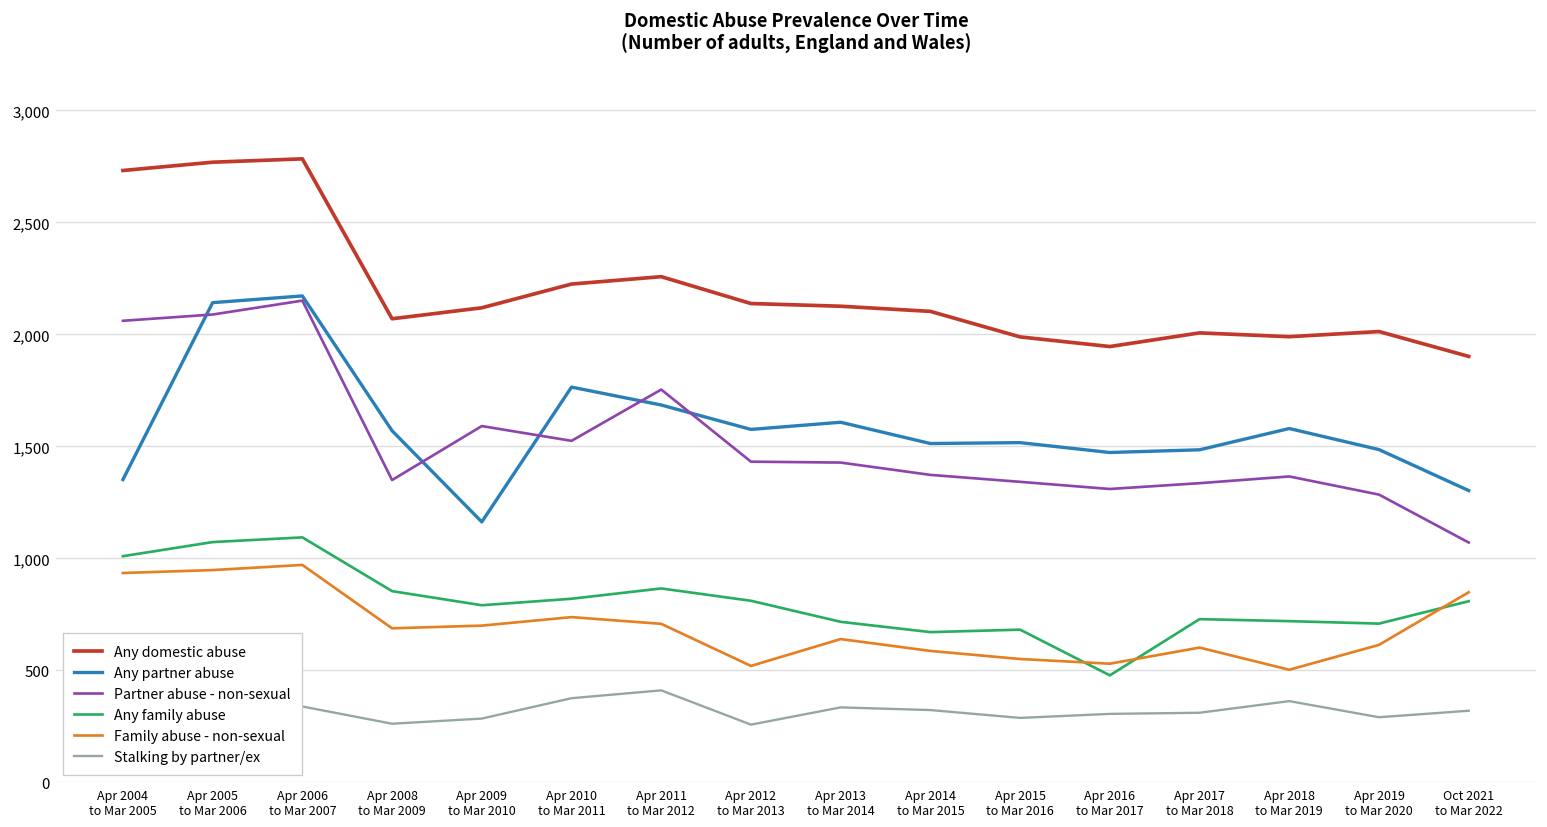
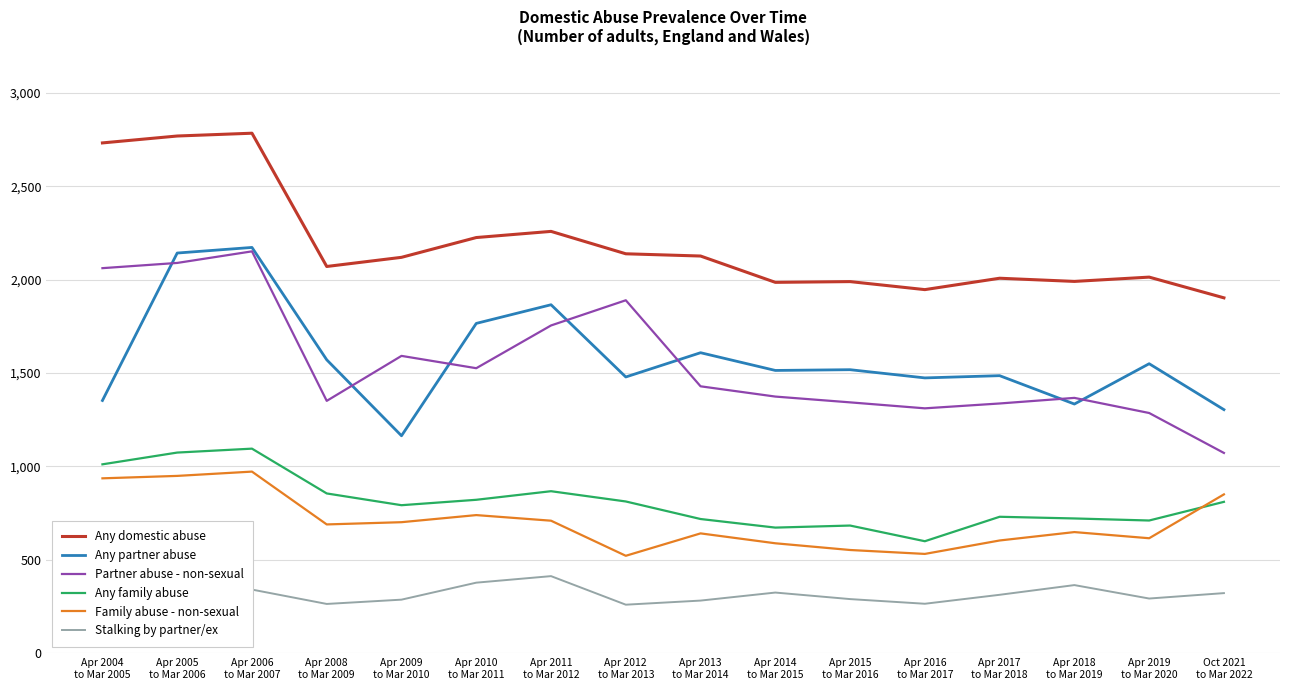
  {
    "Any domestic abuse": {
      "Apr 2004 to Mar 2005": "2,730",
      "Apr 2005 to Mar 2006": "2,770",
      "Apr 2006 to Mar 2007": "2,780",
      "Apr 2008 to Mar 2009": "2,070",
      "Apr 2009 to Mar 2010": "2,120",
      "Apr 2010 to Mar 2011": "2,230",
      "Apr 2011 to Mar 2012": "2,260",
      "Apr 2012 to Mar 2013": "2,140",
      "Apr 2013 to Mar 2014": "2,130",
-     "Apr 2014 to Mar 2015": "2,100",
+     "Apr 2014 to Mar 2015": "1,990",
      "Apr 2015 to Mar 2016": "1,990",
      "Apr 2016 to Mar 2017": "1,950",
      "Apr 2017 to Mar 2018": "2,010",
      "Apr 2018 to Mar 2019": "1,990",
      "Apr 2019 to Mar 2020": "2,010",
      "Oct 2021 to Mar 2022": "1,900"
    },
    "Any partner abuse": {
      "Apr 2004 to Mar 2005": "1,350",
      "Apr 2005 to Mar 2006": "2,140",
      "Apr 2006 to Mar 2007": "2,170",
      "Apr 2008 to Mar 2009": "1,570",
      "Apr 2009 to Mar 2010": "1,160",
      "Apr 2010 to Mar 2011": "1,770",
-     "Apr 2011 to Mar 2012": "1,690",
-     "Apr 2012 to Mar 2013": "1,580",
+     "Apr 2011 to Mar 2012": "1,870",
+     "Apr 2012 to Mar 2013": "1,480",
      "Apr 2013 to Mar 2014": "1,610",
      "Apr 2014 to Mar 2015": "1,510",
      "Apr 2015 to Mar 2016": "1,520",
      "Apr 2016 to Mar 2017": "1,470",
      "Apr 2017 to Mar 2018": "1,490",
-     "Apr 2018 to Mar 2019": "1,580",
-     "Apr 2019 to Mar 2020": "1,490",
+     "Apr 2018 to Mar 2019": "1,330",
+     "Apr 2019 to Mar 2020": "1,550",
      "Oct 2021 to Mar 2022": "1,300"
    },
    "Partner abuse - non-sexual": {
      "Apr 2004 to Mar 2005": "2,060",
      "Apr 2005 to Mar 2006": "2,090",
      "Apr 2006 to Mar 2007": "2,150",
      "Apr 2008 to Mar 2009": "1,350",
      "Apr 2009 to Mar 2010": "1,590",
      "Apr 2010 to Mar 2011": "1,530",
      "Apr 2011 to Mar 2012": "1,750",
-     "Apr 2012 to Mar 2013": "1,430",
+     "Apr 2012 to Mar 2013": "1,890",
      "Apr 2013 to Mar 2014": "1,430",
      "Apr 2014 to Mar 2015": "1,370",
      "Apr 2015 to Mar 2016": "1,340",
      "Apr 2016 to Mar 2017": "1,310",
      "Apr 2017 to Mar 2018": "1,340",
      "Apr 2018 to Mar 2019": "1,370",
      "Apr 2019 to Mar 2020": "1,290",
      "Oct 2021 to Mar 2022": "1,070"
    },
    "Any family abuse": {
      "Apr 2004 to Mar 2005": "1,010",
      "Apr 2005 to Mar 2006": "1,070",
      "Apr 2006 to Mar 2007": "1,090",
      "Apr 2008 to Mar 2009": "850",
      "Apr 2009 to Mar 2010": "790",
      "Apr 2010 to Mar 2011": "820",
      "Apr 2011 to Mar 2012": "870",
      "Apr 2012 to Mar 2013": "810",
      "Apr 2013 to Mar 2014": "720",
      "Apr 2014 to Mar 2015": "670",
      "Apr 2015 to Mar 2016": "680",
-     "Apr 2016 to Mar 2017": "480",
+     "Apr 2016 to Mar 2017": "600",
      "Apr 2017 to Mar 2018": "730",
      "Apr 2018 to Mar 2019": "720",
      "Apr 2019 to Mar 2020": "710",
      "Oct 2021 to Mar 2022": "810"
    },
    "Family abuse - non-sexual": {
      "Apr 2004 to Mar 2005": "940",
      "Apr 2005 to Mar 2006": "950",
      "Apr 2006 to Mar 2007": "970",
      "Apr 2008 to Mar 2009": "690",
      "Apr 2009 to Mar 2010": "700",
      "Apr 2010 to Mar 2011": "740",
      "Apr 2011 to Mar 2012": "710",
      "Apr 2012 to Mar 2013": "520",
      "Apr 2013 to Mar 2014": "640",
      "Apr 2014 to Mar 2015": "590",
      "Apr 2015 to Mar 2016": "550",
      "Apr 2016 to Mar 2017": "530",
      "Apr 2017 to Mar 2018": "600",
-     "Apr 2018 to Mar 2019": "500",
+     "Apr 2018 to Mar 2019": "650",
      "Apr 2019 to Mar 2020": "610",
      "Oct 2021 to Mar 2022": "850"
    },
    "Stalking by partner/ex": {
      "Apr 2008 to Mar 2009": "260",
      "Apr 2009 to Mar 2010": "290",
      "Apr 2010 to Mar 2011": "380",
      "Apr 2011 to Mar 2012": "410",
      "Apr 2012 to Mar 2013": "260",
-     "Apr 2013 to Mar 2014": "340",
+     "Apr 2013 to Mar 2014": "280",
      "Apr 2014 to Mar 2015": "320",
      "Apr 2015 to Mar 2016": "290",
-     "Apr 2016 to Mar 2017": "310",
+     "Apr 2016 to Mar 2017": "260",
      "Apr 2017 to Mar 2018": "310",
      "Apr 2018 to Mar 2019": "360",
      "Apr 2019 to Mar 2020": "290",
      "Oct 2021 to Mar 2022": "320"
    }
  }
